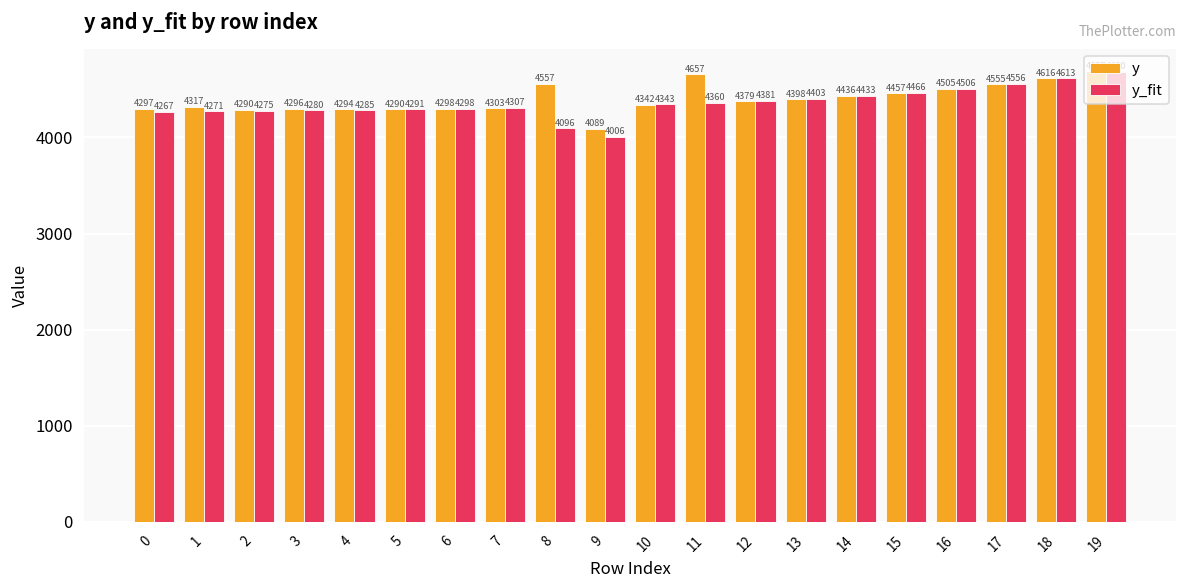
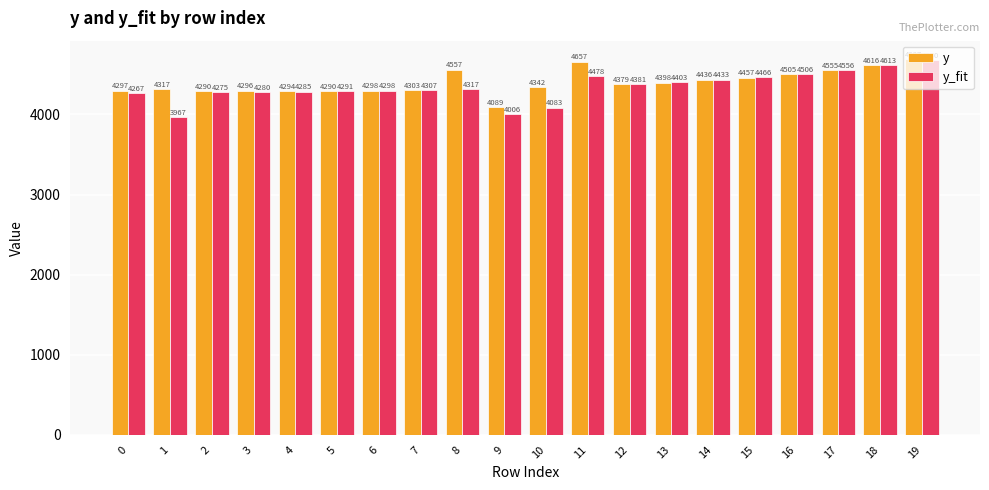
  {
    "y": {
      "0": 4297,
      "1": 4317,
      "2": 4290,
      "3": 4296,
      "4": 4294,
      "5": 4290,
      "6": 4298,
      "7": 4303,
      "8": 4557,
      "9": 4089,
      "10": 4342,
      "11": 4657,
      "12": 4379,
      "13": 4398,
      "14": 4436,
      "15": 4457,
      "16": 4505,
      "17": 4555,
      "18": 4616
    },
    "y_fit": {
      "0": 4267,
-     "1": 4271,
+     "1": 3967,
      "2": 4275,
      "3": 4280,
      "4": 4285,
      "5": 4291,
      "6": 4298,
      "7": 4307,
-     "8": 4096,
+     "8": 4317,
      "9": 4006,
-     "10": 4343,
-     "11": 4360,
+     "10": 4083,
+     "11": 4478,
      "12": 4381,
      "13": 4403,
      "14": 4433,
      "15": 4466,
      "16": 4506,
      "17": 4556,
      "18": 4613
    }
  }
